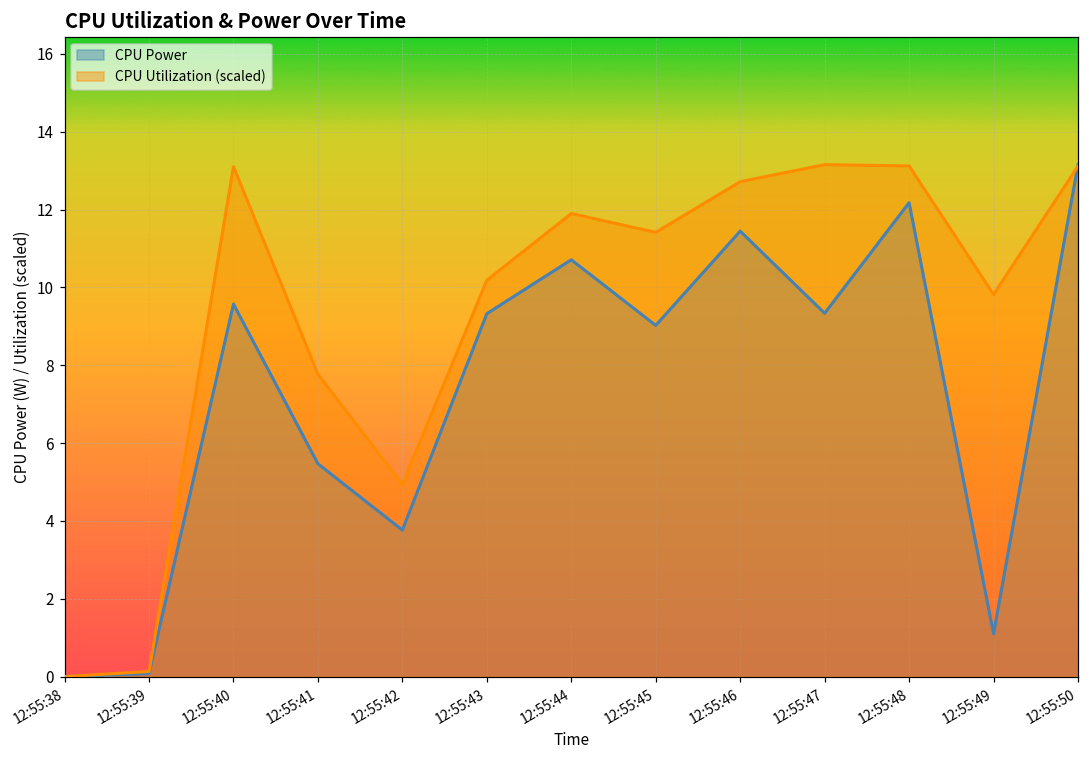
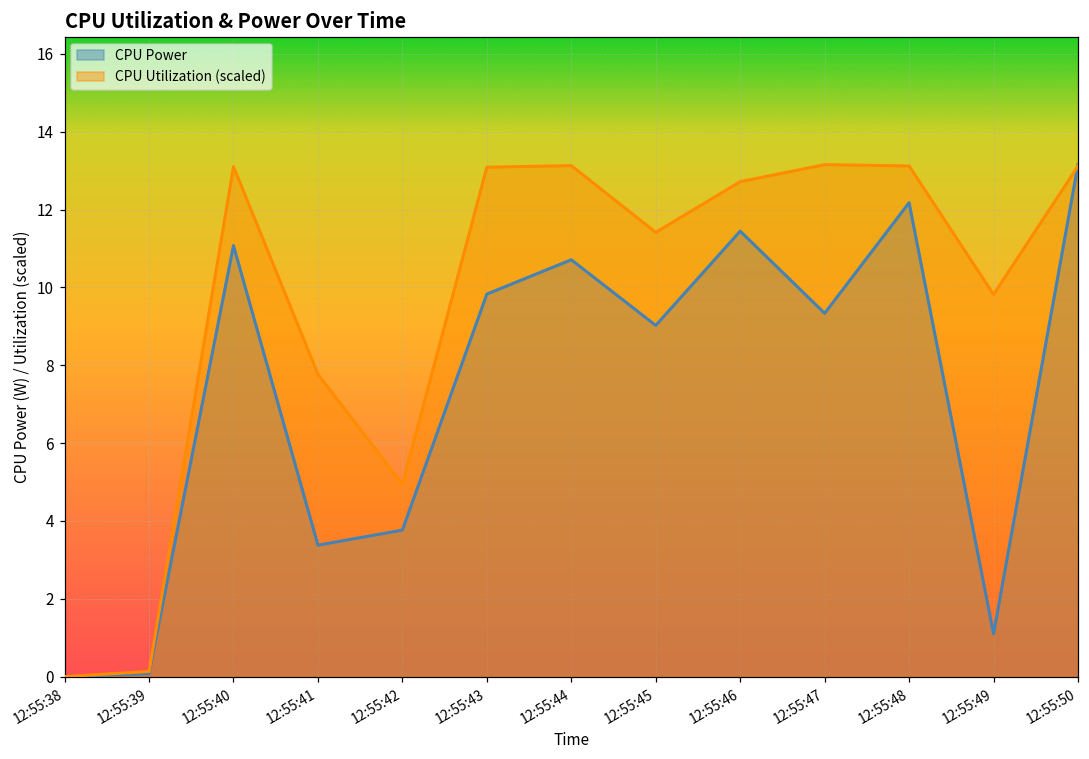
  {
    "CPU Power": {
-     "12:55:40": 9.6,
-     "12:55:41": 5.5,
+     "12:55:40": 11.1,
+     "12:55:41": 3.4,
      "12:55:42": 3.8,
-     "12:55:43": 9.3,
+     "12:55:43": 9.8,
      "12:55:44": 10.7,
      "12:55:45": 9.0,
      "12:55:46": 11.4,
      "12:55:47": 9.3,
      "12:55:48": 12.2,
      "12:55:49": 1.1
    },
    "CPU Utilization (scaled)": {
      "12:55:40": 13.1,
      "12:55:41": 7.8,
      "12:55:42": 4.9,
-     "12:55:43": 10.2,
-     "12:55:44": 11.9,
+     "12:55:43": 13.1,
+     "12:55:44": 13.1,
      "12:55:45": 11.4,
      "12:55:46": 12.7,
      "12:55:47": 13.2,
      "12:55:48": 13.1,
      "12:55:49": 9.8
    }
  }
